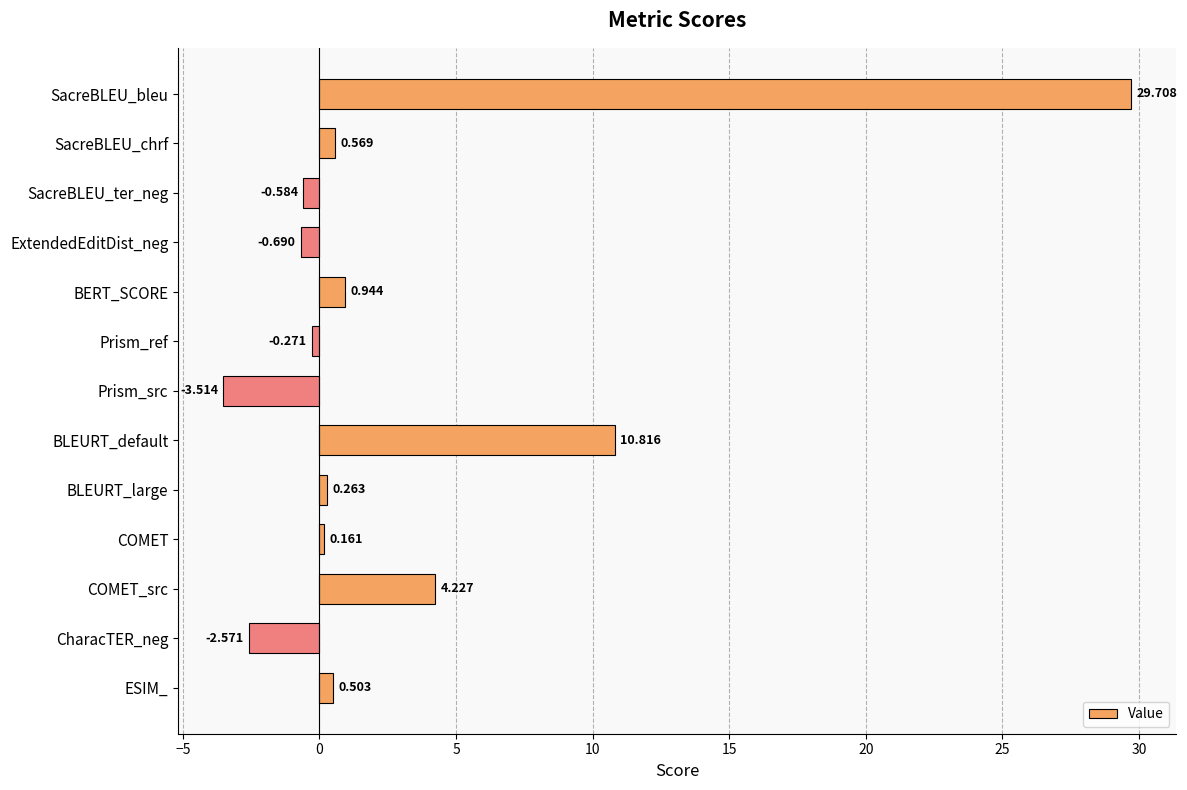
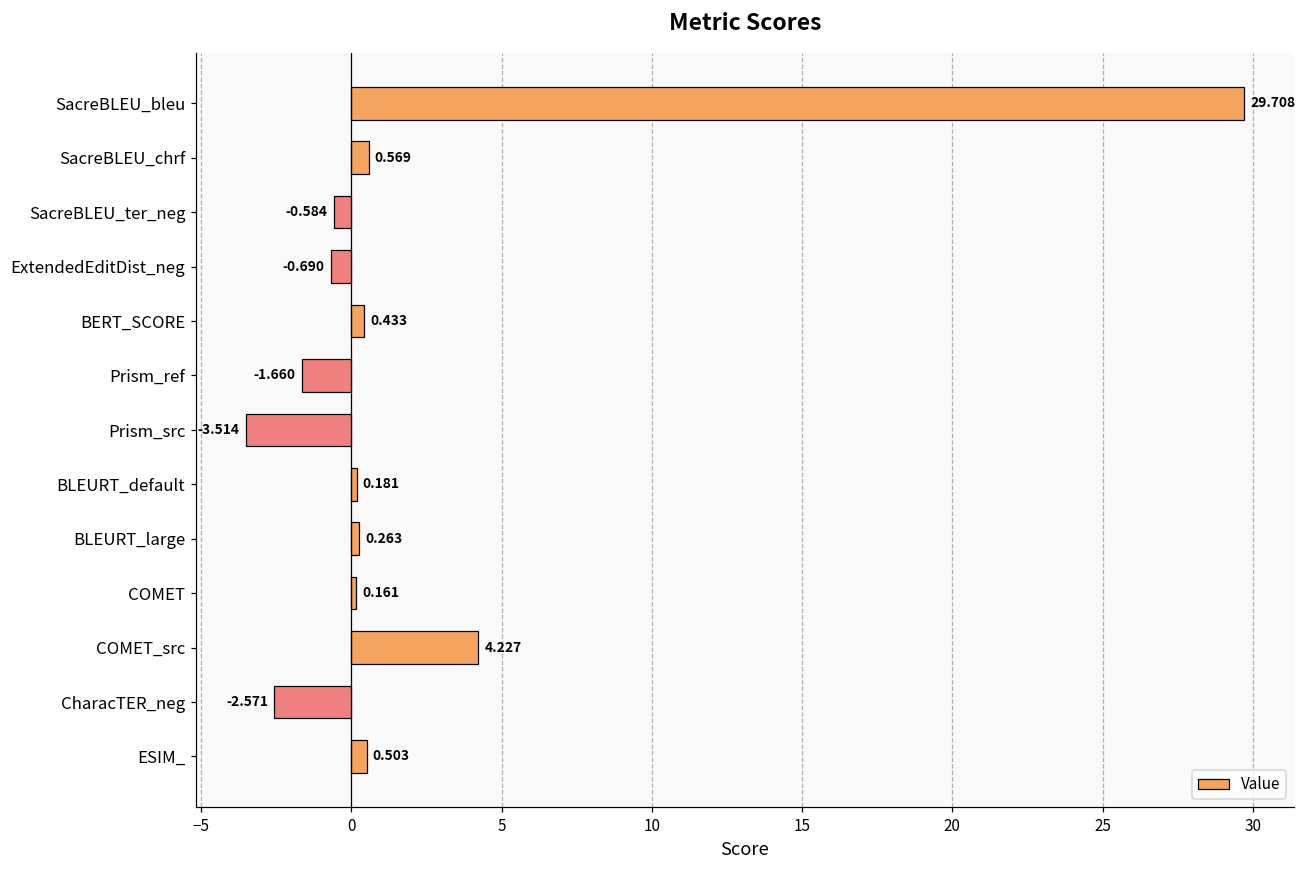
  {
    "SacreBLEU_bleu": 29.708,
    "SacreBLEU_chrf": 0.569,
    "SacreBLEU_ter_neg": -0.584,
    "ExtendedEditDist_neg": -0.690,
-   "BERT_SCORE": 0.944,
-   "Prism_ref": -0.271,
+   "BERT_SCORE": 0.433,
+   "Prism_ref": -1.660,
    "Prism_src": -3.514,
-   "BLEURT_default": 10.816,
+   "BLEURT_default": 0.181,
    "BLEURT_large": 0.263,
    "COMET": 0.161,
    "COMET_src": 4.227,
    "CharacTER_neg": -2.571,
    "ESIM_": 0.503
  }
